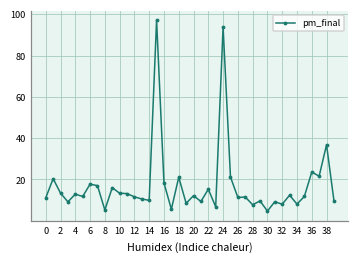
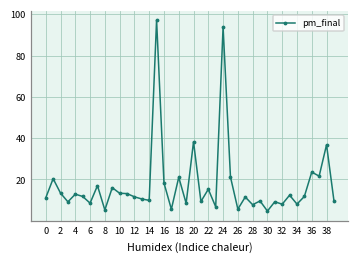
  {
    "0": 11,
    "2": 13,
    "4": 13,
-   "6": 18,
+   "6": 9,
    "8": 5,
    "10": 13,
    "12": 12,
    "14": 10,
    "16": 18,
    "18": 21,
-   "20": 12,
+   "20": 38,
    "22": 15,
    "24": 94,
-   "26": 11,
+   "26": 6,
    "28": 8,
    "30": 5,
    "32": 8,
    "34": 8,
    "36": 24,
    "38": 37
  }
